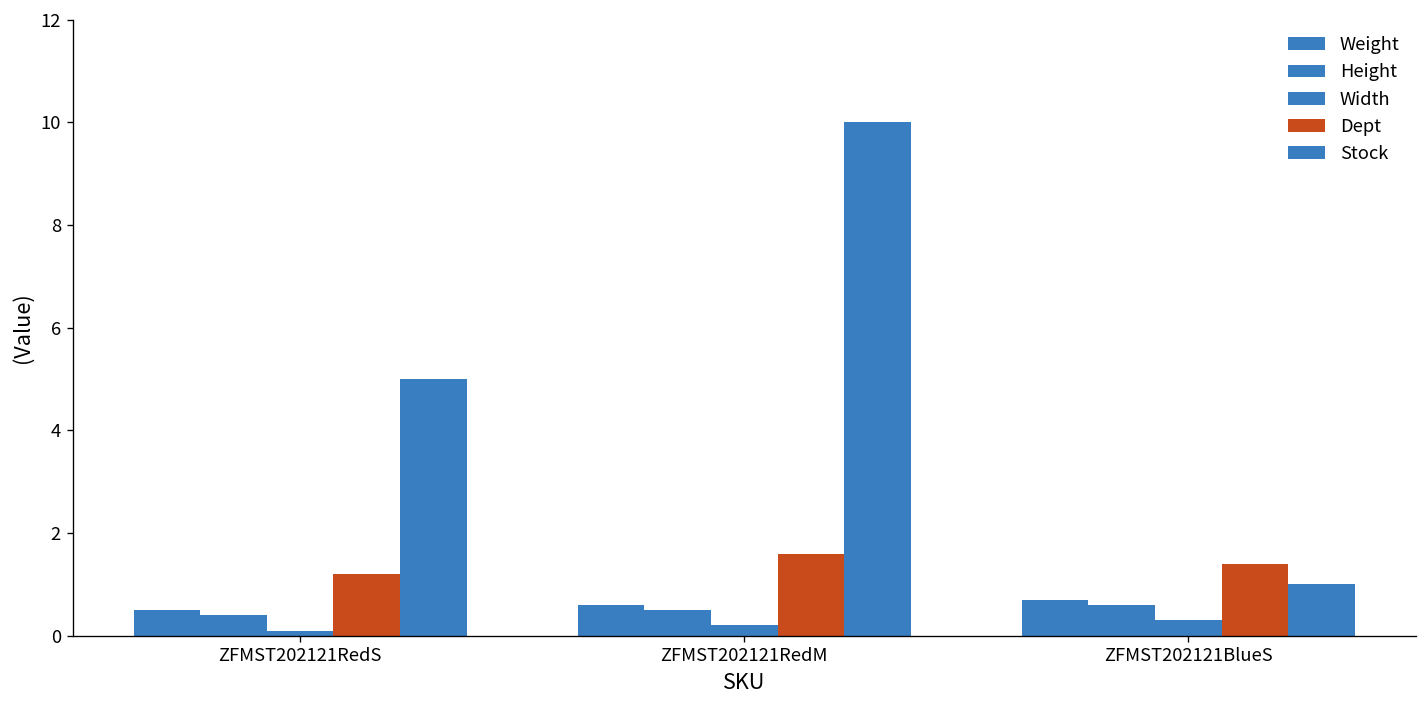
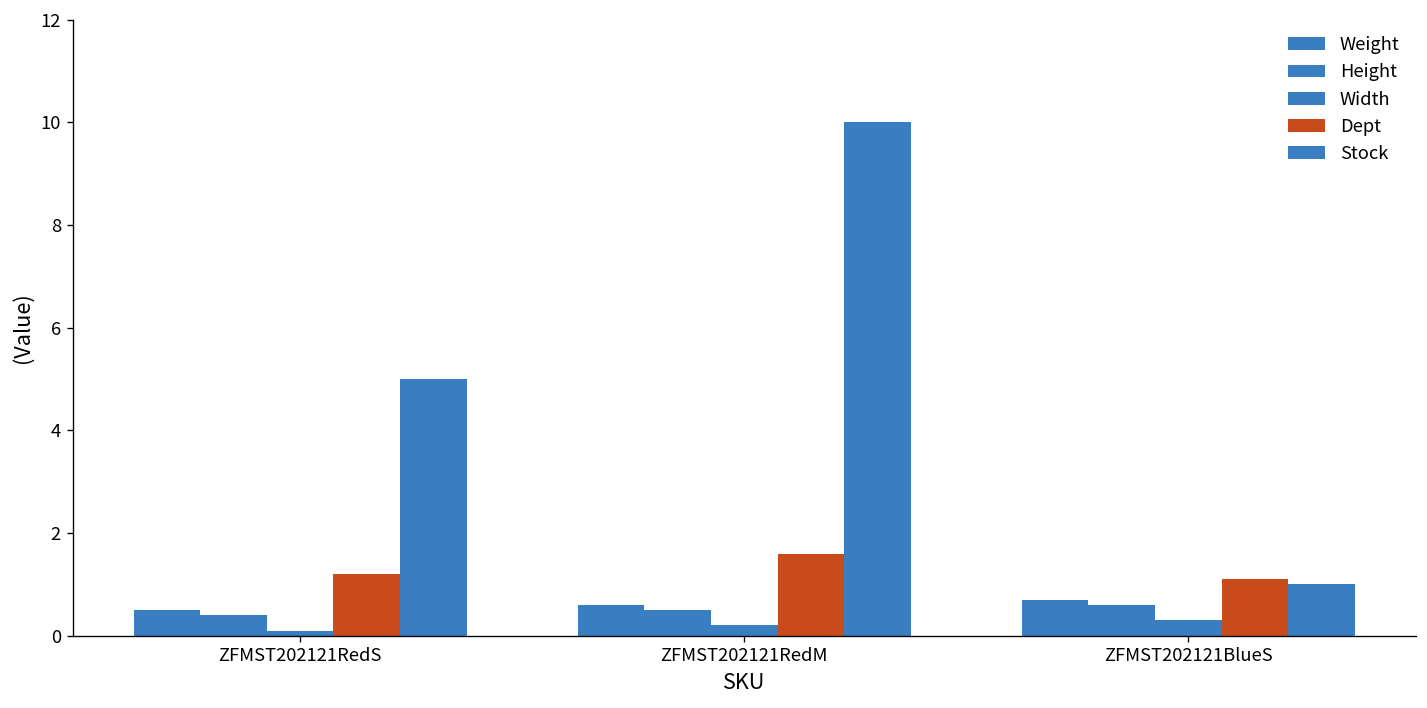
  {
    "Dept": {
      "ZFMST202121RedS": 1.2,
      "ZFMST202121RedM": 1.6,
-     "ZFMST202121BlueS": 1.4
+     "ZFMST202121BlueS": 1.1
    }
  }
